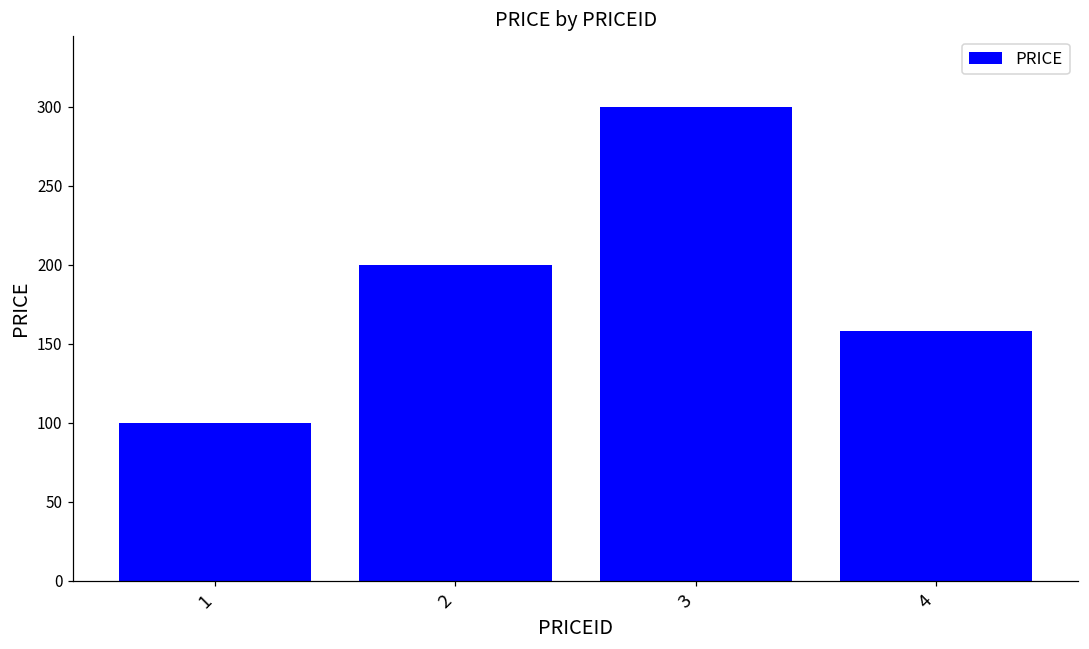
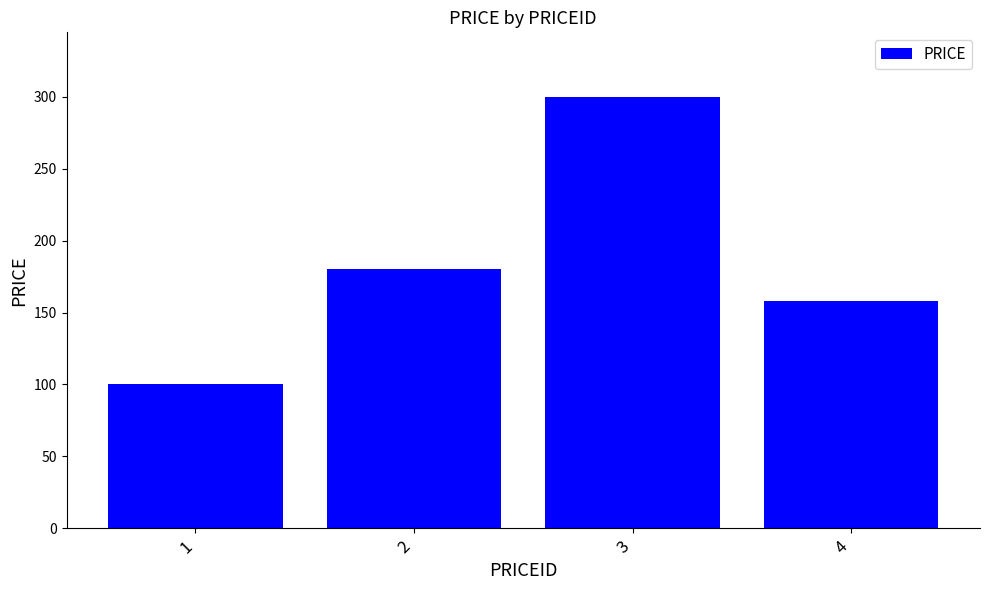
  {
    "1": 100,
-   "2": 200,
+   "2": 180,
    "3": 300,
    "4": 158
  }
